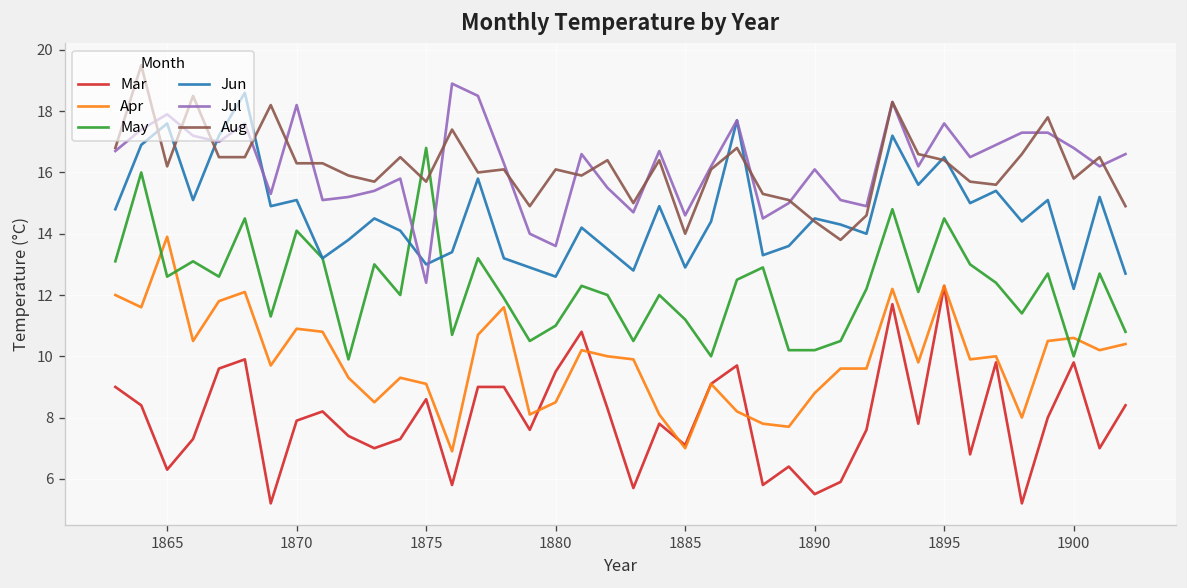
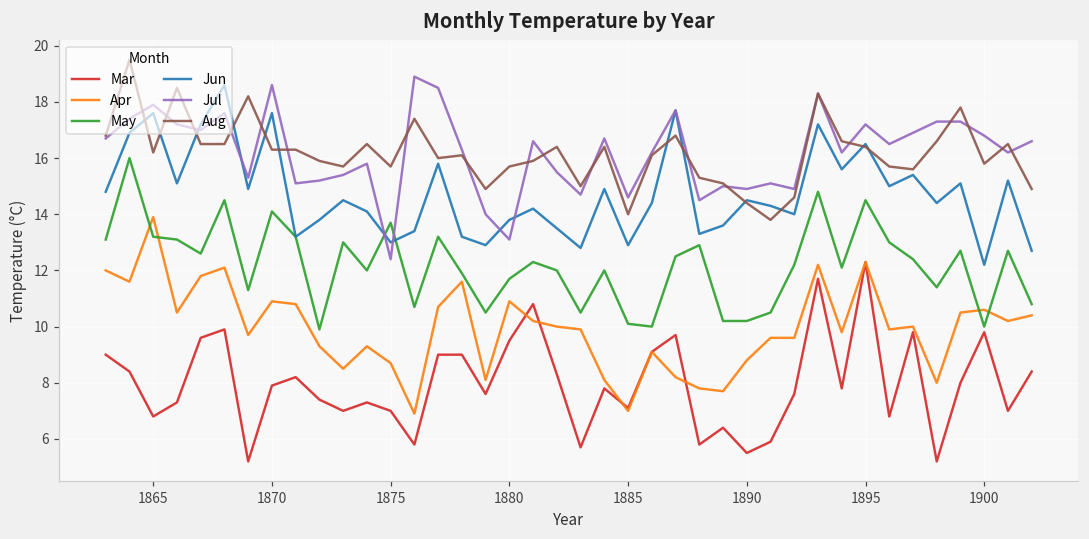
  {
    "Mar": {
-     "1865": 6.3,
+     "1865": 6.8,
      "1870": 7.9,
-     "1875": 8.6,
+     "1875": 7.0,
      "1880": 9.5,
      "1890": 5.5,
      "1900": 9.8
    },
    "Apr": {
      "1865": 13.9,
      "1870": 10.9,
-     "1875": 9.1,
-     "1880": 8.5,
+     "1875": 8.7,
+     "1880": 10.9,
      "1890": 8.8,
      "1900": 10.6
    },
    "May": {
-     "1865": 12.6,
+     "1865": 13.2,
      "1870": 14.1,
-     "1875": 16.8,
-     "1880": 11.0,
-     "1885": 11.2,
+     "1875": 13.7,
+     "1880": 11.7,
+     "1885": 10.1,
      "1890": 10.2,
      "1895": 14.5,
      "1900": 10.0
    },
    "Jun": {
-     "1870": 15.1,
+     "1870": 17.6,
      "1875": 13.0,
-     "1880": 12.6,
+     "1880": 13.8,
      "1885": 12.9,
      "1890": 14.5,
      "1900": 12.2
    },
    "Jul": {
-     "1870": 18.2,
+     "1870": 18.6,
      "1875": 12.4,
-     "1880": 13.6,
+     "1880": 13.1,
      "1885": 14.6,
-     "1890": 16.1,
-     "1895": 17.6,
+     "1890": 14.9,
+     "1895": 17.2,
      "1900": 16.8
    },
    "Aug": {
      "1865": 16.2,
      "1870": 16.3,
      "1875": 15.7,
-     "1880": 16.1,
+     "1880": 15.7,
      "1885": 14.0,
      "1890": 14.4,
      "1900": 15.8
    }
  }
